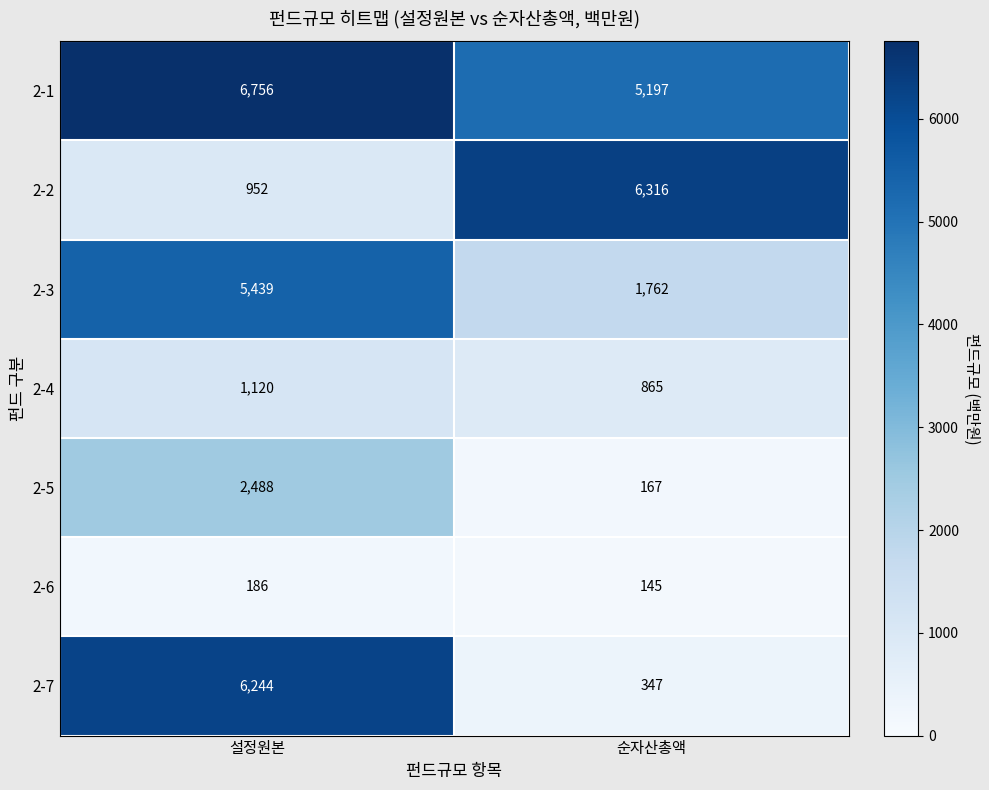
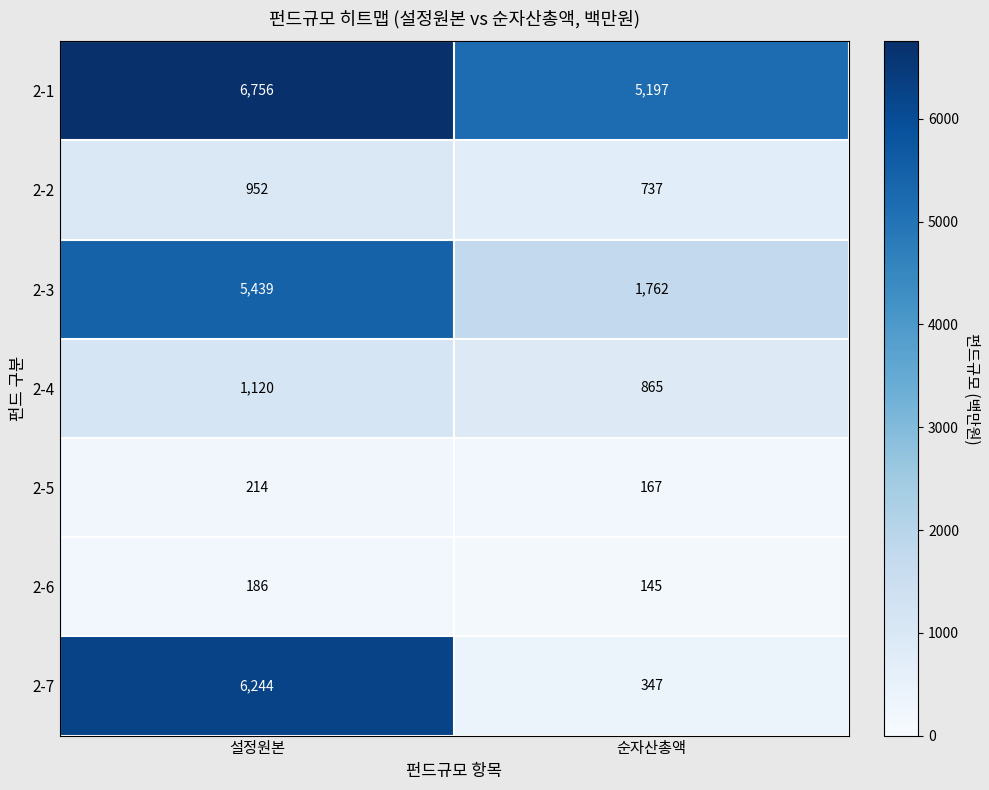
  {
    "2-1": {
      "설정원본": "6,756",
      "순자산총액": "5,197"
    },
    "2-2": {
      "설정원본": "952",
-     "순자산총액": "6,316"
+     "순자산총액": "737"
    },
    "2-3": {
      "설정원본": "5,439",
      "순자산총액": "1,762"
    },
    "2-4": {
      "설정원본": "1,120",
      "순자산총액": "865"
    },
    "2-5": {
-     "설정원본": "2,488",
+     "설정원본": "214",
      "순자산총액": "167"
    },
    "2-6": {
      "설정원본": "186",
      "순자산총액": "145"
    },
    "2-7": {
      "설정원본": "6,244",
      "순자산총액": "347"
    }
  }
